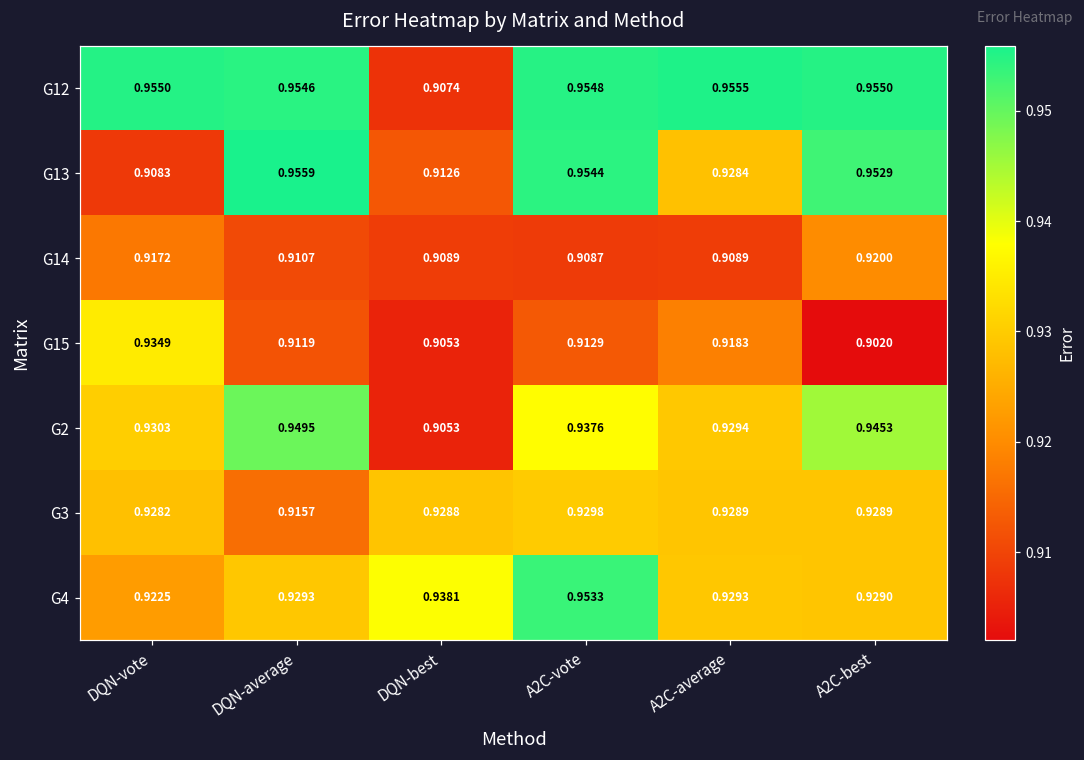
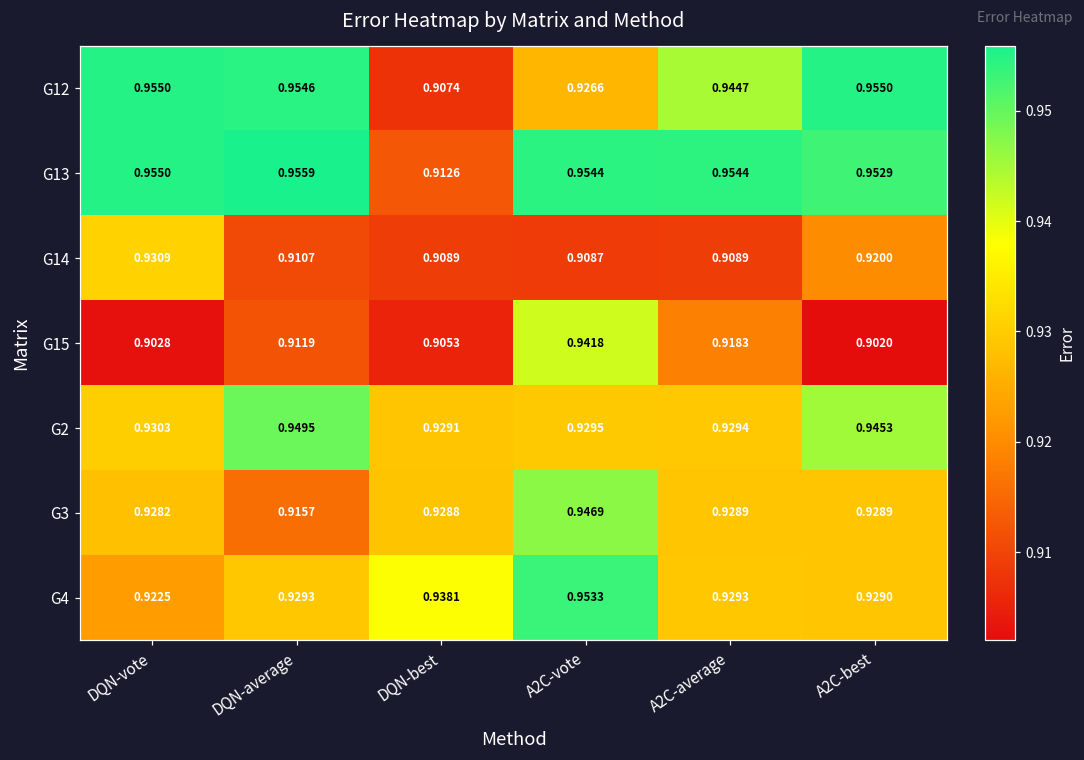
  {
    "G12": {
      "DQN-vote": 0.9550,
      "DQN-average": 0.9546,
      "DQN-best": 0.9074,
-     "A2C-vote": 0.9548,
-     "A2C-average": 0.9555,
+     "A2C-vote": 0.9266,
+     "A2C-average": 0.9447,
      "A2C-best": 0.9550
    },
    "G13": {
-     "DQN-vote": 0.9083,
+     "DQN-vote": 0.9550,
      "DQN-average": 0.9559,
      "DQN-best": 0.9126,
      "A2C-vote": 0.9544,
-     "A2C-average": 0.9284,
+     "A2C-average": 0.9544,
      "A2C-best": 0.9529
    },
    "G14": {
-     "DQN-vote": 0.9172,
+     "DQN-vote": 0.9309,
      "DQN-average": 0.9107,
      "DQN-best": 0.9089,
      "A2C-vote": 0.9087,
      "A2C-average": 0.9089,
      "A2C-best": 0.9200
    },
    "G15": {
-     "DQN-vote": 0.9349,
+     "DQN-vote": 0.9028,
      "DQN-average": 0.9119,
      "DQN-best": 0.9053,
-     "A2C-vote": 0.9129,
+     "A2C-vote": 0.9418,
      "A2C-average": 0.9183,
      "A2C-best": 0.9020
    },
    "G2": {
      "DQN-vote": 0.9303,
      "DQN-average": 0.9495,
-     "DQN-best": 0.9053,
-     "A2C-vote": 0.9376,
+     "DQN-best": 0.9291,
+     "A2C-vote": 0.9295,
      "A2C-average": 0.9294,
      "A2C-best": 0.9453
    },
    "G3": {
      "DQN-vote": 0.9282,
      "DQN-average": 0.9157,
      "DQN-best": 0.9288,
-     "A2C-vote": 0.9298,
+     "A2C-vote": 0.9469,
      "A2C-average": 0.9289,
      "A2C-best": 0.9289
    },
    "G4": {
      "DQN-vote": 0.9225,
      "DQN-average": 0.9293,
      "DQN-best": 0.9381,
      "A2C-vote": 0.9533,
      "A2C-average": 0.9293,
      "A2C-best": 0.9290
    }
  }
